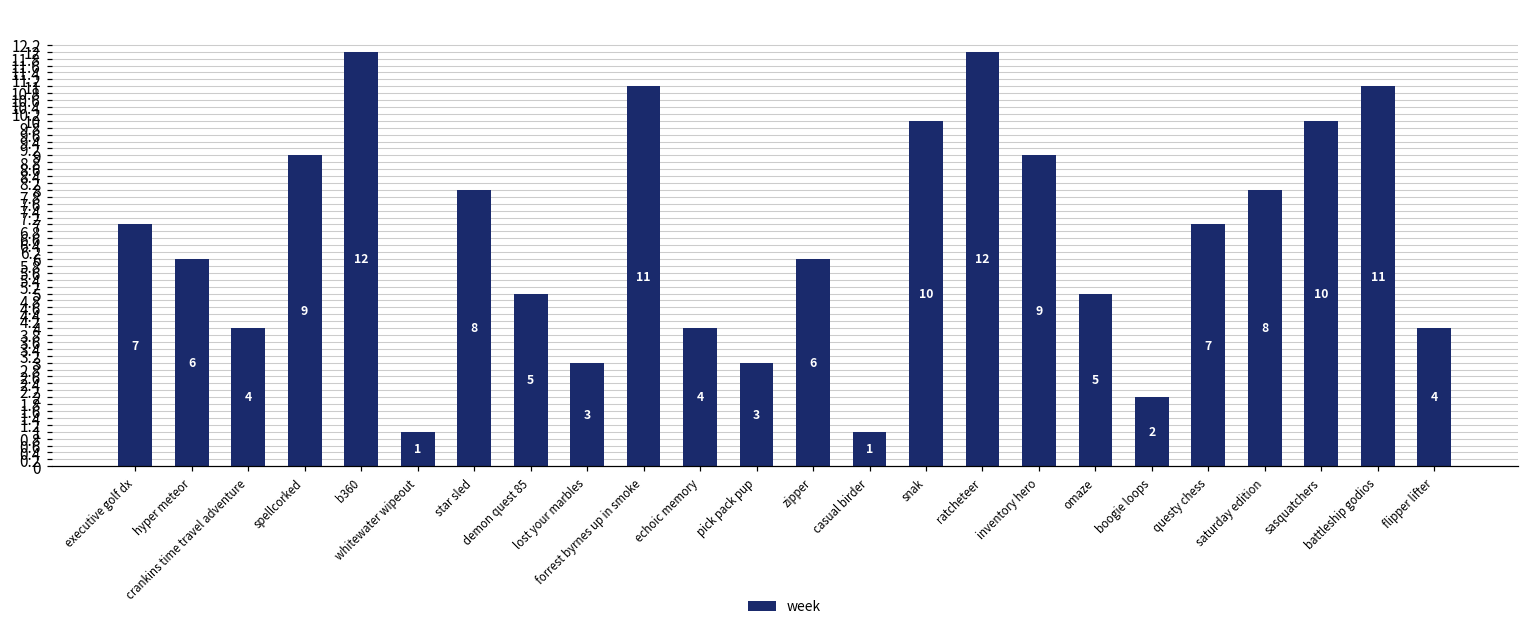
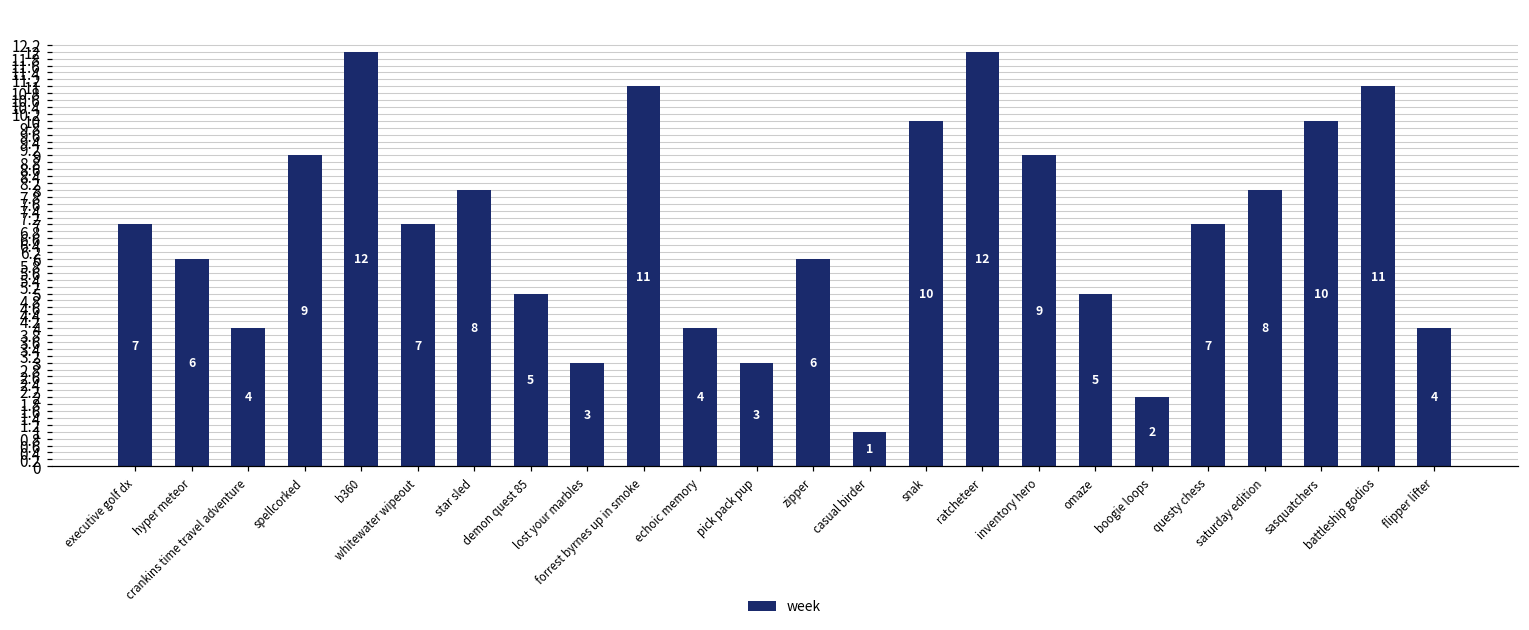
  {
    "executive golf dx": 7,
    "hyper meteor": 6,
    "crankins time travel adventure": 4,
    "spellcorked": 9,
    "b360": 12,
-   "whitewater wipeout": 1,
+   "whitewater wipeout": 7,
    "star sled": 8,
    "demon quest 85": 5,
    "lost your marbles": 3,
    "forrest byrnes up in smoke": 11,
    "echoic memory": 4,
    "pick pack pup": 3,
    "zipper": 6,
    "casual birder": 1,
    "snak": 10,
    "ratcheteer": 12,
    "inventory hero": 9,
    "omaze": 5,
    "boogie loops": 2,
    "questy chess": 7,
    "saturday edition": 8,
    "sasquatchers": 10,
    "battleship godios": 11,
    "flipper lifter": 4
  }
